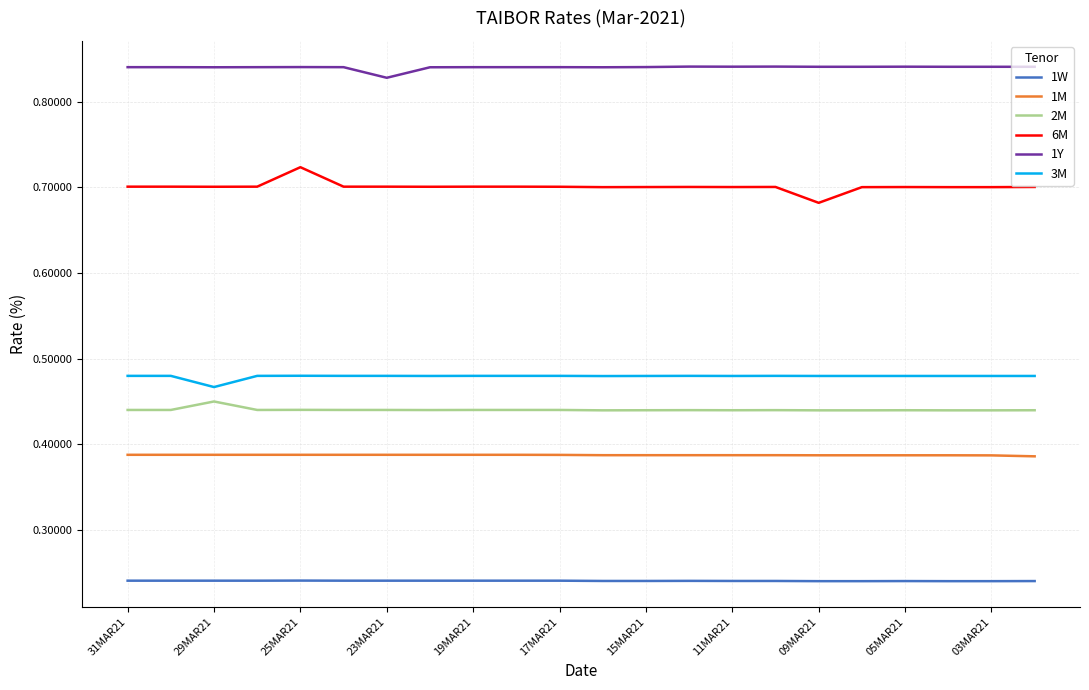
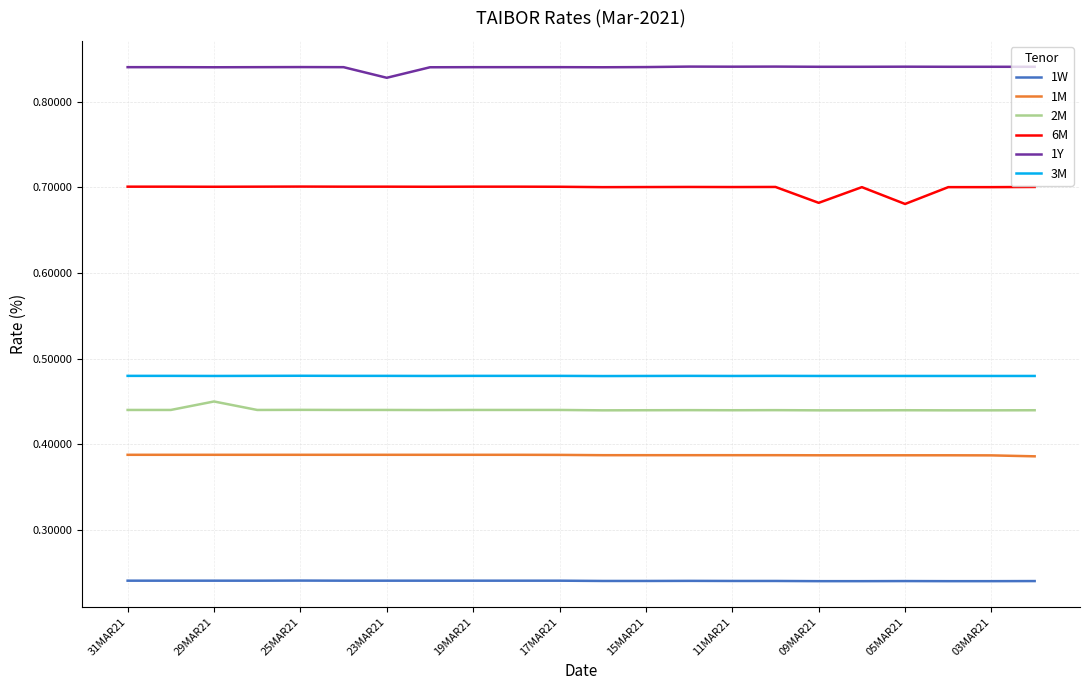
  {
    "1W": {
      "31MAR21": 0.24,
      "29MAR21": 0.24,
      "25MAR21": 0.24,
      "23MAR21": 0.24,
      "19MAR21": 0.24,
      "17MAR21": 0.24,
      "15MAR21": 0.24,
      "11MAR21": 0.24,
      "09MAR21": 0.24,
      "05MAR21": 0.24,
      "03MAR21": 0.24
    },
    "1M": {
      "31MAR21": 0.39,
      "29MAR21": 0.39,
      "25MAR21": 0.39,
      "23MAR21": 0.39,
      "19MAR21": 0.39,
      "17MAR21": 0.39,
      "15MAR21": 0.39,
      "11MAR21": 0.39,
      "09MAR21": 0.39,
      "05MAR21": 0.39,
      "03MAR21": 0.39
    },
    "2M": {
      "31MAR21": 0.44,
      "29MAR21": 0.45,
      "25MAR21": 0.44,
      "23MAR21": 0.44,
      "19MAR21": 0.44,
      "17MAR21": 0.44,
      "15MAR21": 0.44,
      "11MAR21": 0.44,
      "09MAR21": 0.44,
      "05MAR21": 0.44,
      "03MAR21": 0.44
    },
    "6M": {
      "31MAR21": 0.70,
      "29MAR21": 0.70,
-     "25MAR21": 0.72,
+     "25MAR21": 0.70,
      "23MAR21": 0.70,
      "19MAR21": 0.70,
      "17MAR21": 0.70,
      "15MAR21": 0.70,
      "11MAR21": 0.70,
      "09MAR21": 0.68,
-     "05MAR21": 0.70,
+     "05MAR21": 0.68,
      "03MAR21": 0.70
    },
    "1Y": {
      "31MAR21": 0.84,
      "29MAR21": 0.84,
      "25MAR21": 0.84,
      "23MAR21": 0.83,
      "19MAR21": 0.84,
      "17MAR21": 0.84,
      "15MAR21": 0.84,
      "11MAR21": 0.84,
      "09MAR21": 0.84,
      "05MAR21": 0.84,
      "03MAR21": 0.84
    },
    "3M": {
      "31MAR21": 0.48,
-     "29MAR21": 0.47,
+     "29MAR21": 0.48,
      "25MAR21": 0.48,
      "23MAR21": 0.48,
      "19MAR21": 0.48,
      "17MAR21": 0.48,
      "15MAR21": 0.48,
      "11MAR21": 0.48,
      "09MAR21": 0.48,
      "05MAR21": 0.48,
      "03MAR21": 0.48
    }
  }
